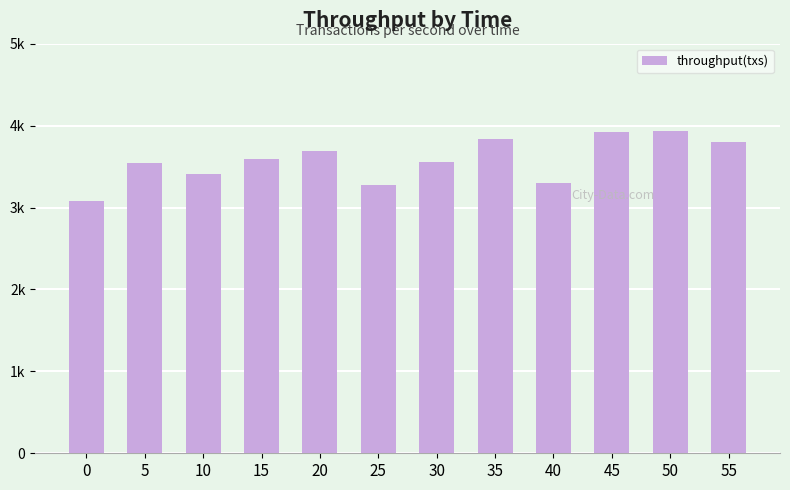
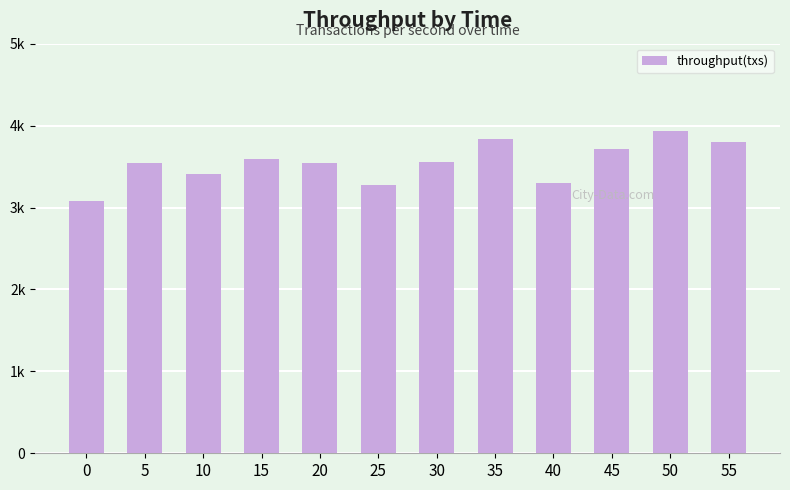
  {
    "0": 3100,
    "5": 3500,
    "10": 3400,
    "15": 3600,
-   "20": 3700,
+   "20": 3500,
    "25": 3300,
    "30": 3600,
    "35": 3800,
    "40": 3300,
-   "45": 3900,
+   "45": 3700,
    "50": 3900,
    "55": 3800
  }
